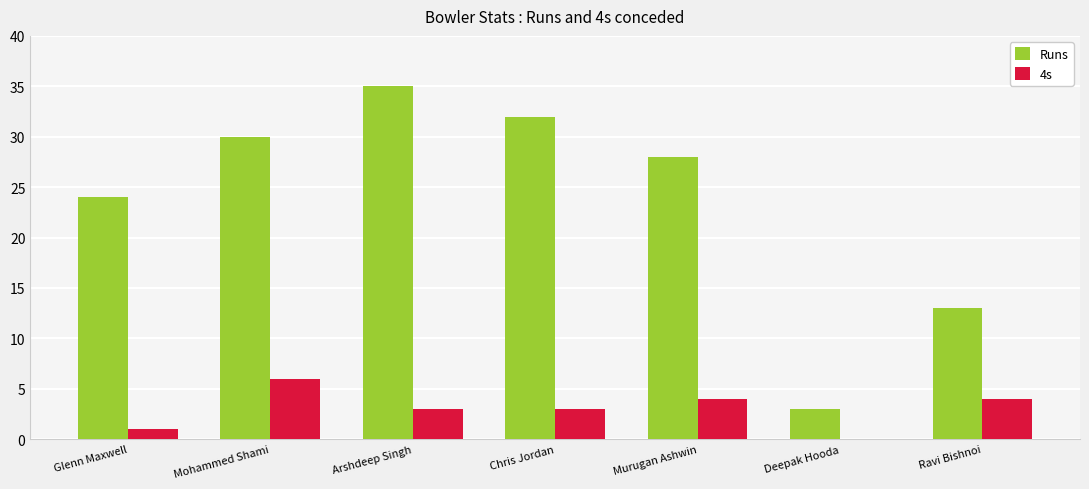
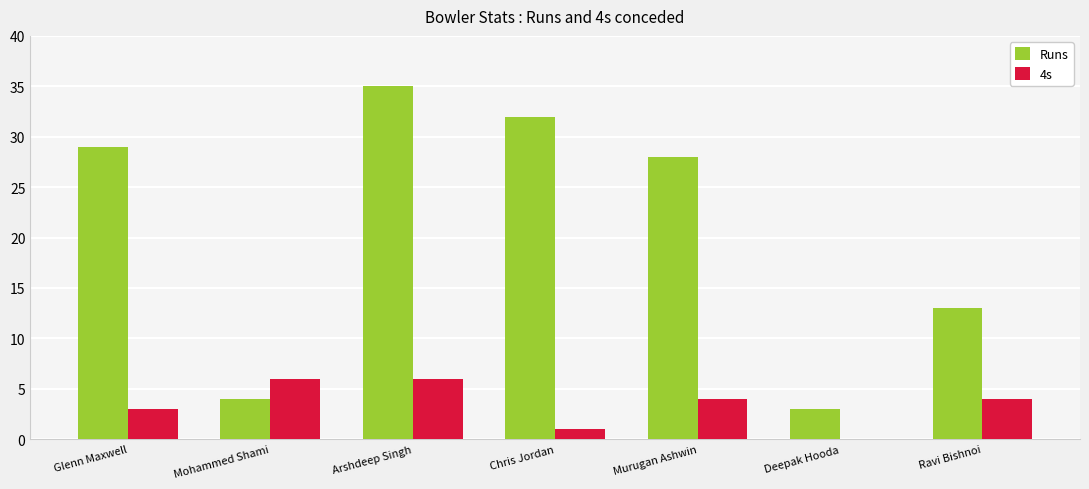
  {
    "Runs": {
-     "Glenn Maxwell": 24,
-     "Mohammed Shami": 30,
+     "Glenn Maxwell": 29,
+     "Mohammed Shami": 4,
      "Arshdeep Singh": 35,
      "Chris Jordan": 32,
      "Murugan Ashwin": 28,
      "Deepak Hooda": 3,
      "Ravi Bishnoi": 13
    },
    "4s": {
-     "Glenn Maxwell": 1,
+     "Glenn Maxwell": 3,
      "Mohammed Shami": 6,
-     "Arshdeep Singh": 3,
-     "Chris Jordan": 3,
+     "Arshdeep Singh": 6,
+     "Chris Jordan": 1,
      "Murugan Ashwin": 4,
      "Deepak Hooda": 0,
      "Ravi Bishnoi": 4
    }
  }
